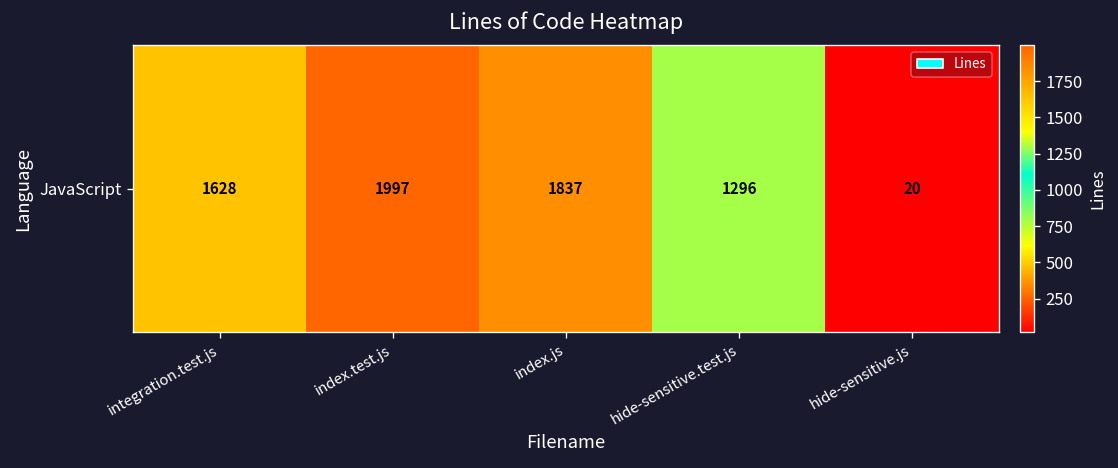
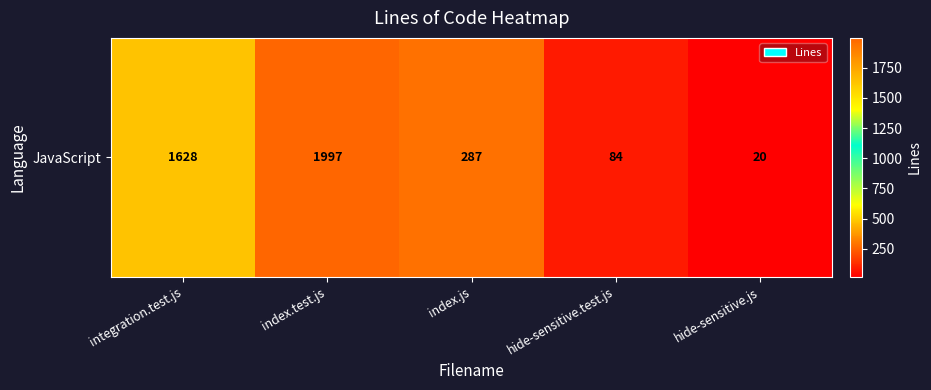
  {
    "JavaScript": {
      "integration.test.js": 1628,
      "index.test.js": 1997,
-     "index.js": 1837,
-     "hide-sensitive.test.js": 1296,
+     "index.js": 287,
+     "hide-sensitive.test.js": 84,
      "hide-sensitive.js": 20
    }
  }
